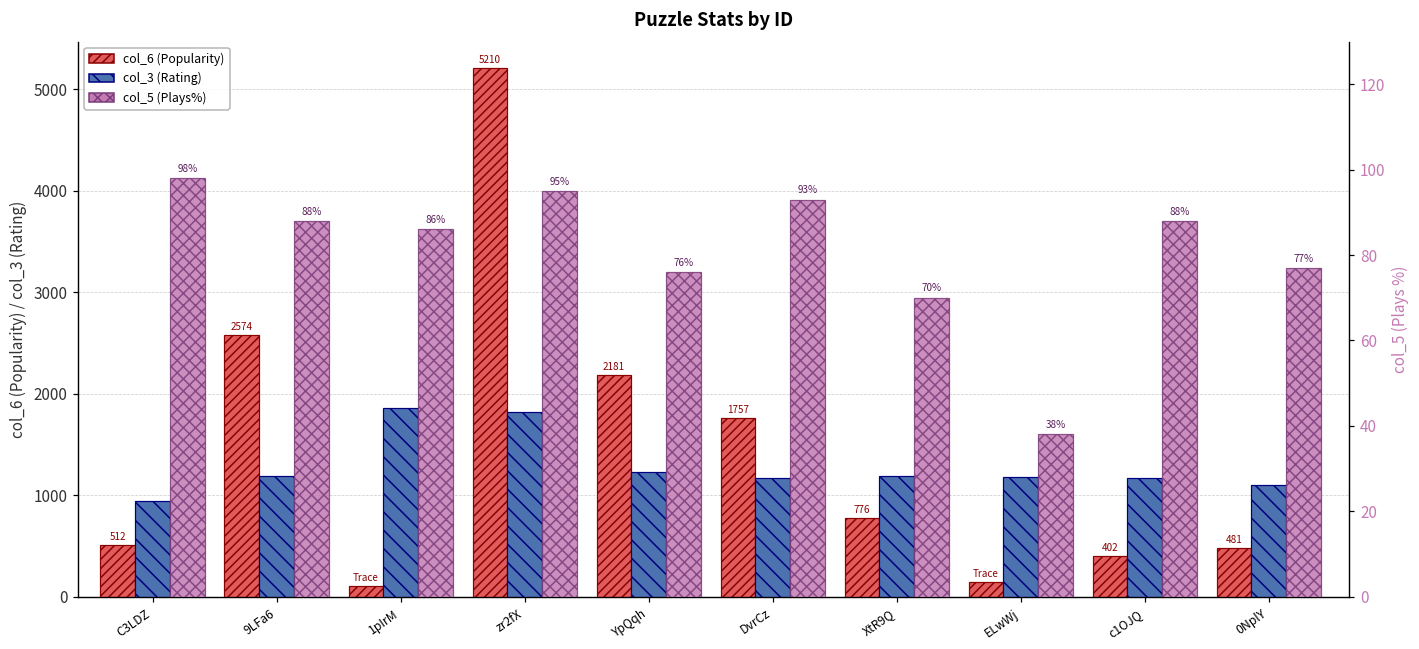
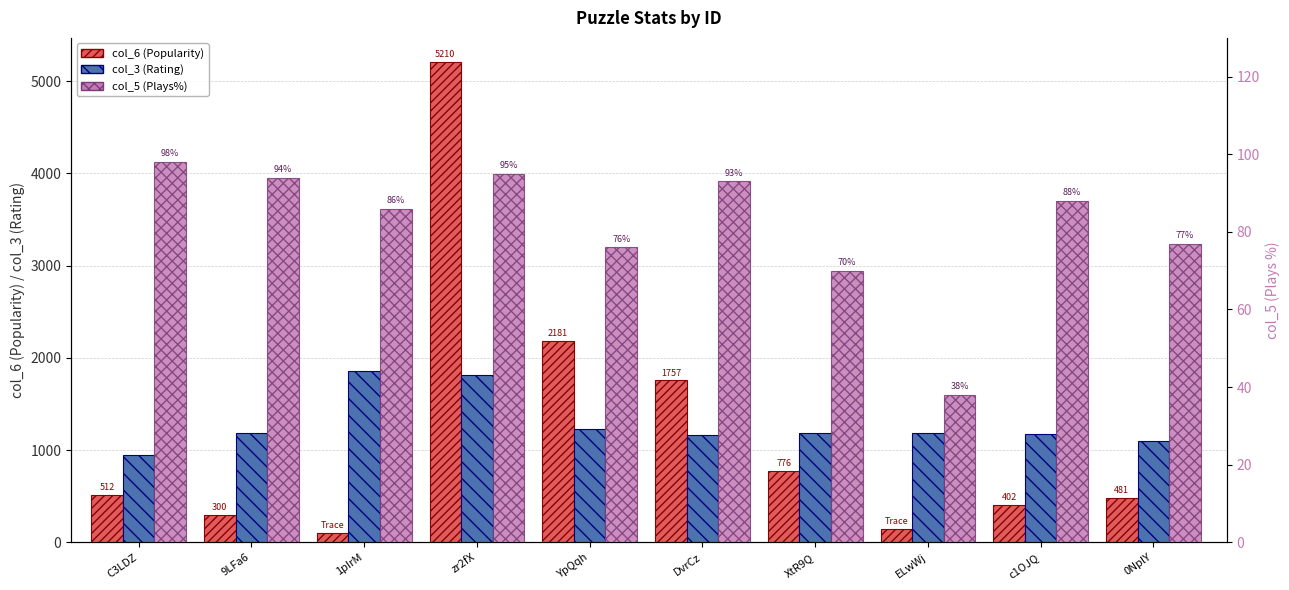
  {
    "col_6 (Popularity)": {
      "C3LDZ": "512",
-     "9LFa6": "2574",
+     "9LFa6": "300",
      "zr2fX": "5210",
      "YpQqh": "2181",
      "DvrCz": "1757",
      "XtR9Q": "776",
      "c1OJQ": "402",
      "0NplY": "481"
    },
    "col_5 (Plays%)": {
      "C3LDZ": "98%",
-     "9LFa6": "88%",
+     "9LFa6": "94%",
      "1pIrM": "86%",
      "zr2fX": "95%",
      "YpQqh": "76%",
      "DvrCz": "93%",
      "XtR9Q": "70%",
      "ELwWj": "38%",
      "c1OJQ": "88%",
      "0NplY": "77%"
    }
  }
